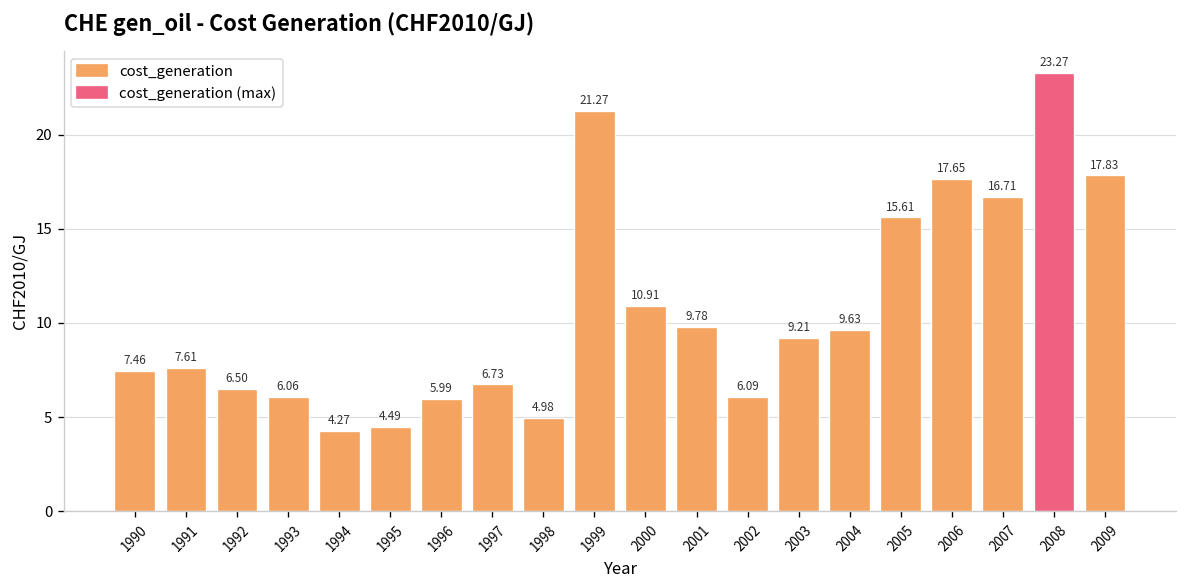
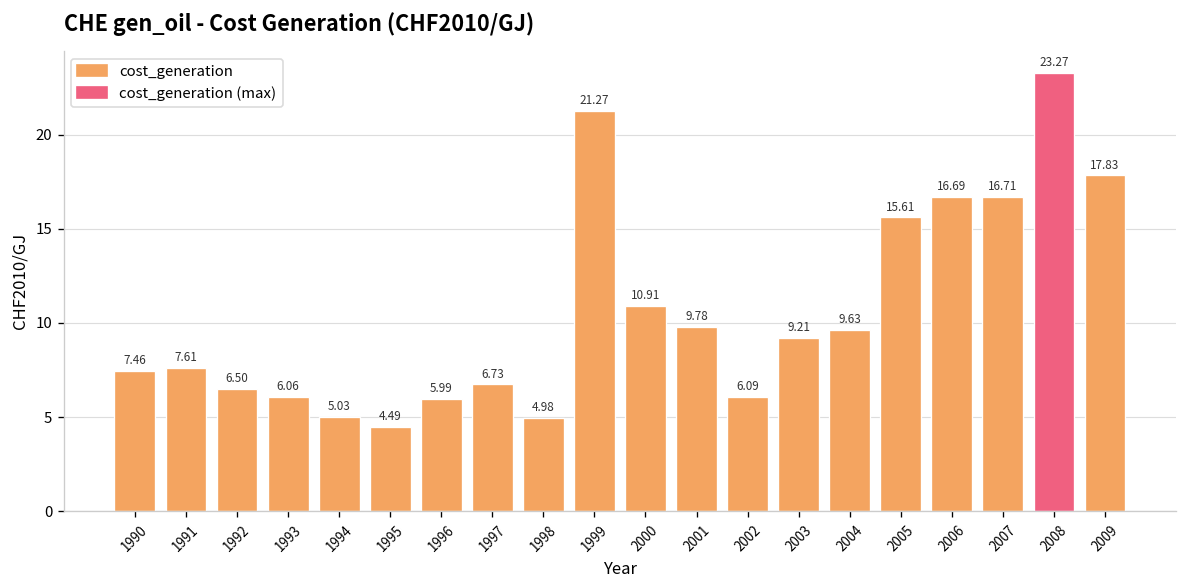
  {
    "1990": 7.46,
    "1991": 7.61,
    "1992": 6.50,
    "1993": 6.06,
-   "1994": 4.27,
+   "1994": 5.03,
    "1995": 4.49,
    "1996": 5.99,
    "1997": 6.73,
    "1998": 4.98,
    "1999": 21.27,
    "2000": 10.91,
    "2001": 9.78,
    "2002": 6.09,
    "2003": 9.21,
    "2004": 9.63,
    "2005": 15.61,
-   "2006": 17.65,
+   "2006": 16.69,
    "2007": 16.71,
    "2008": 23.27,
    "2009": 17.83
  }
